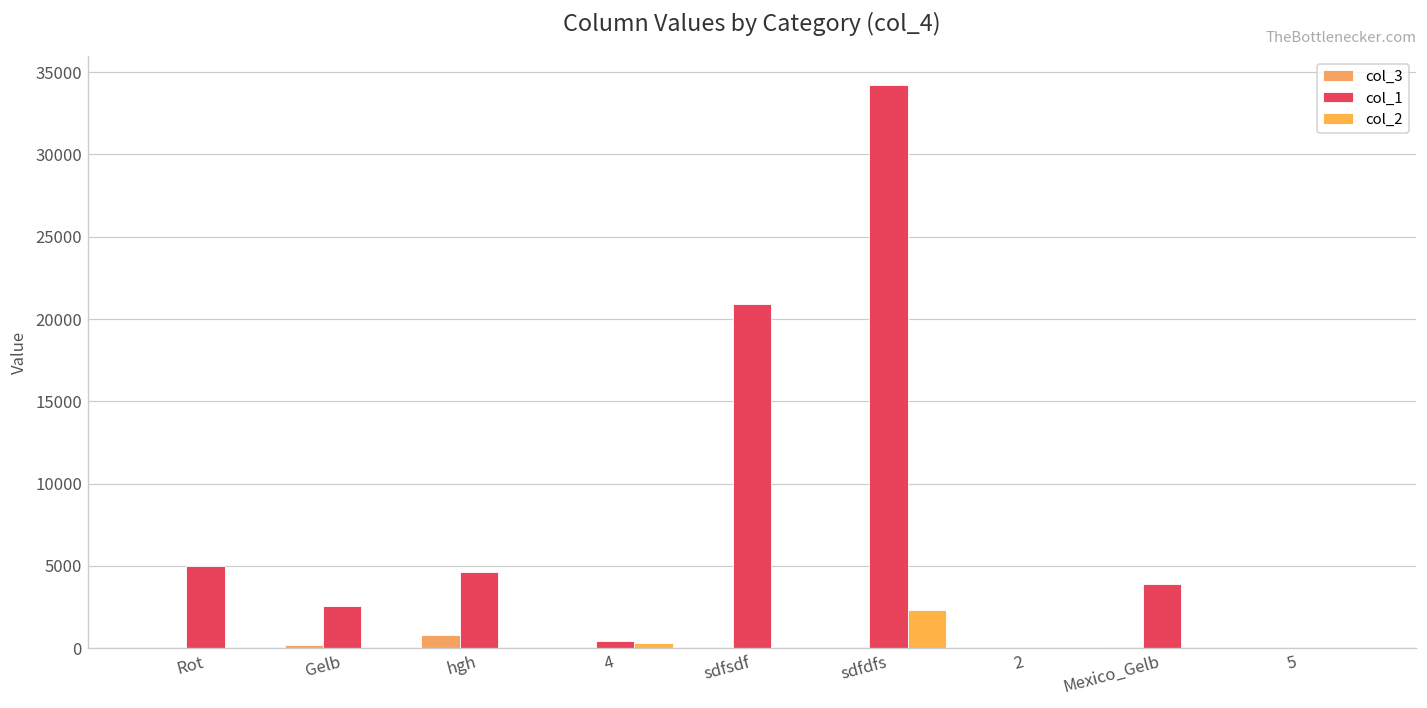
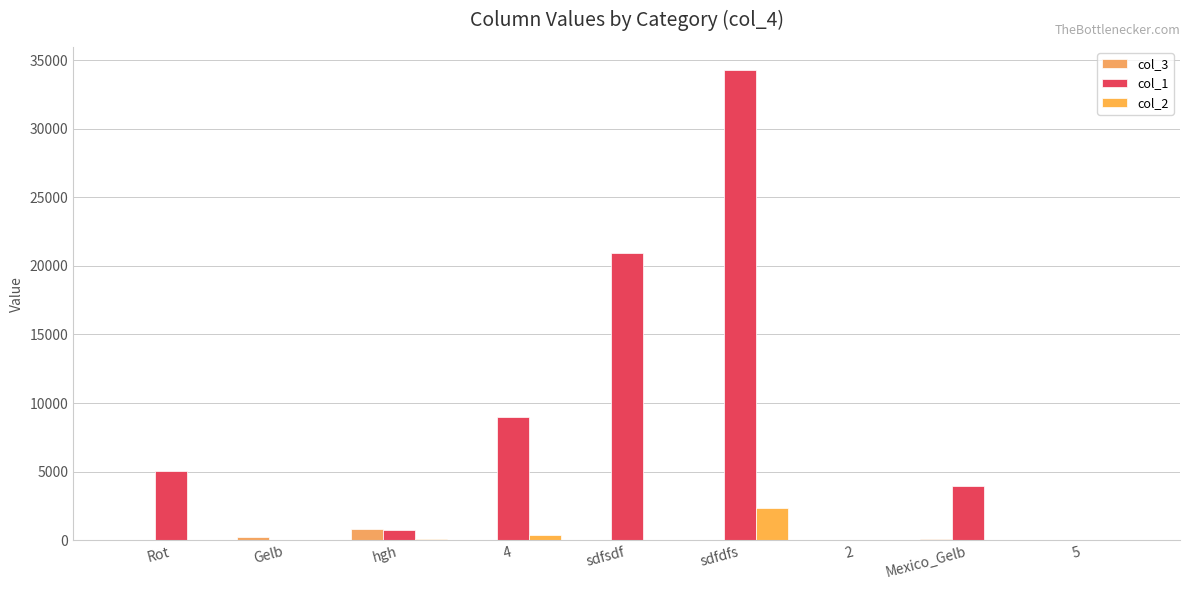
  {
    "col_1": {
      "Rot": 5000,
-     "Gelb": 2500,
-     "hgh": 4600,
-     "4": 400,
+     "Gelb": 0,
+     "hgh": 800,
+     "4": 9000,
      "sdfsdf": 20900,
      "sdfdfs": 34200,
      "Mexico_Gelb": 3900
    }
  }
